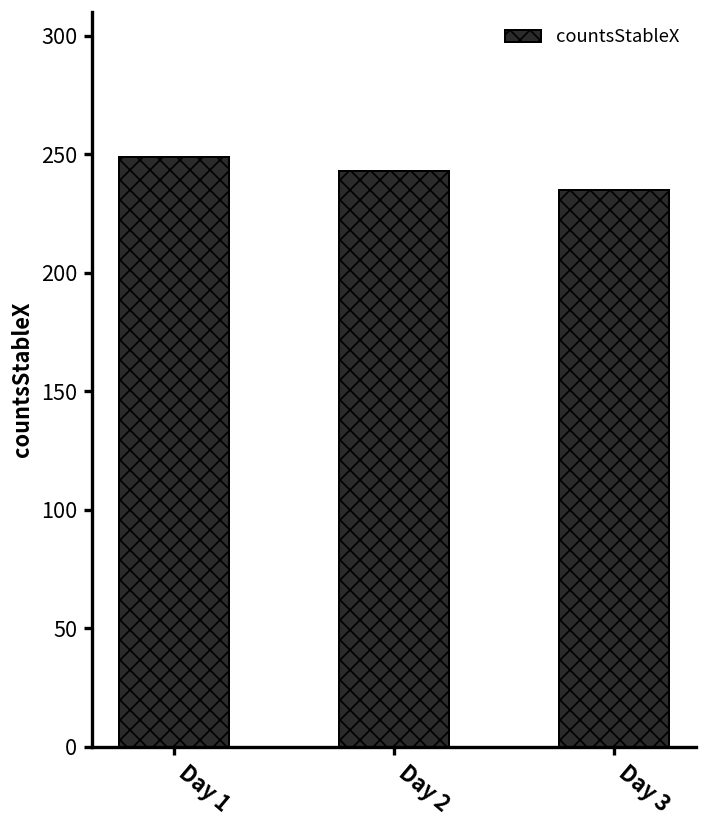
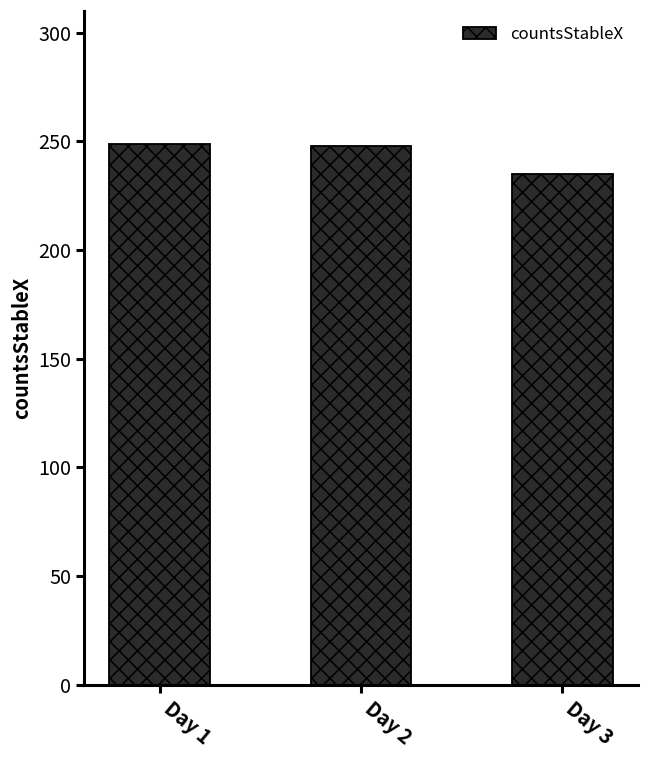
  {
    "Day 1": 249,
-   "Day 2": 243,
+   "Day 2": 248,
    "Day 3": 235
  }
